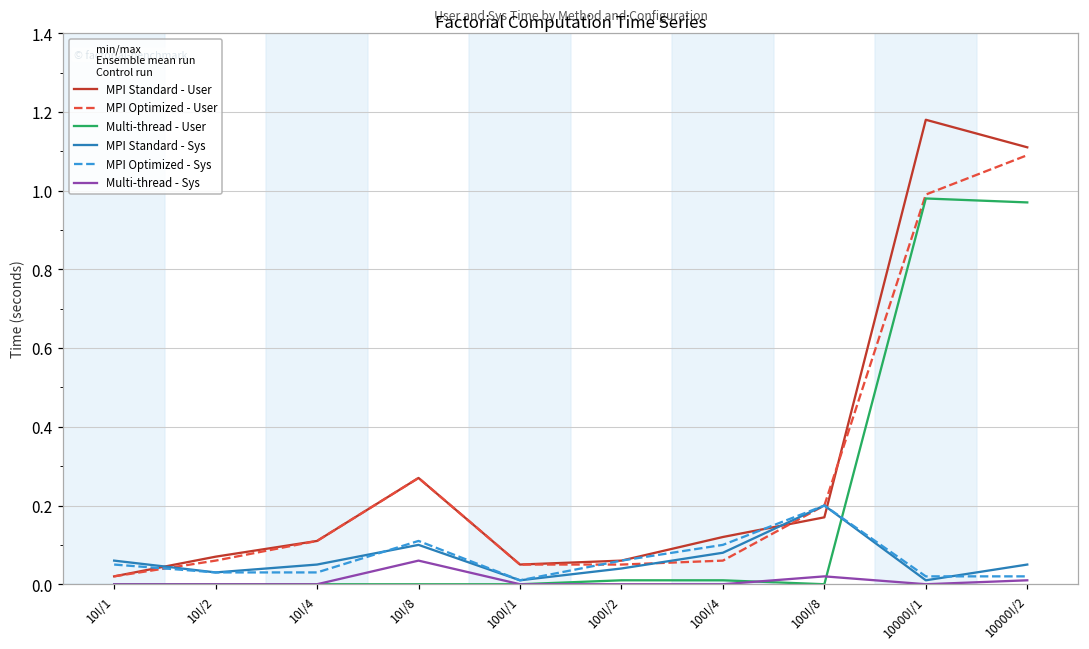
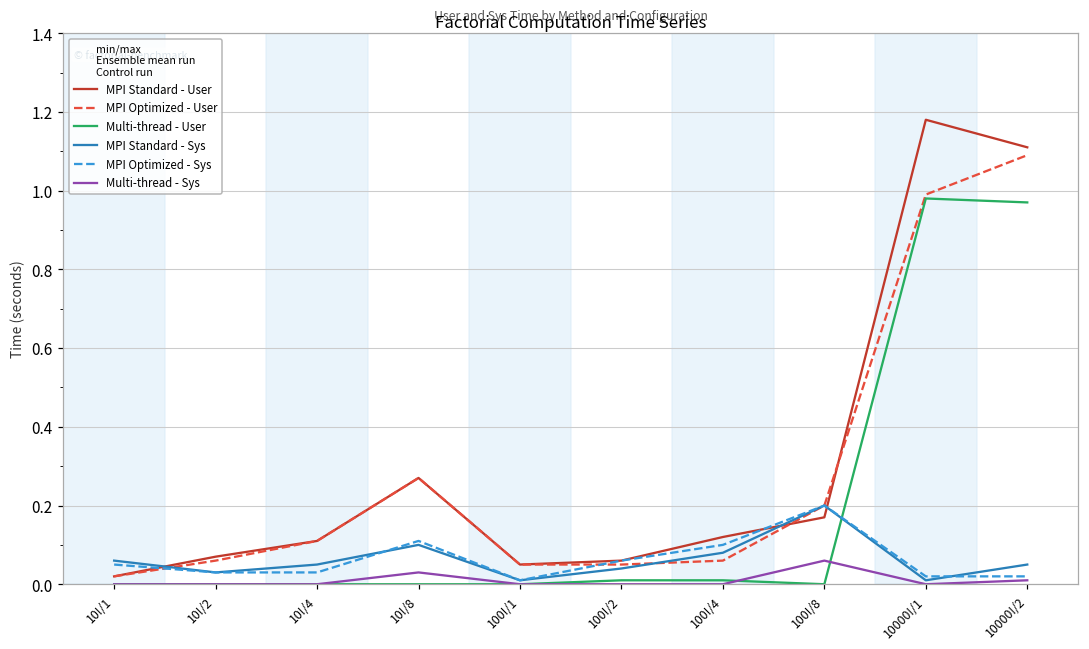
  {
    "Multi-thread - User": {
      "10!/8": 0.00,
      "100!/2": 0.01,
      "100!/4": 0.01,
      "100!/8": 0.00,
      "10000!/1": 0.98,
      "10000!/2": 0.97
    },
    "Multi-thread - Sys": {
-     "10!/8": 0.06,
+     "10!/8": 0.03,
      "100!/2": 0.00,
      "100!/4": 0.00,
-     "100!/8": 0.02,
+     "100!/8": 0.06,
      "10000!/1": 0.00,
      "10000!/2": 0.01
    }
  }
